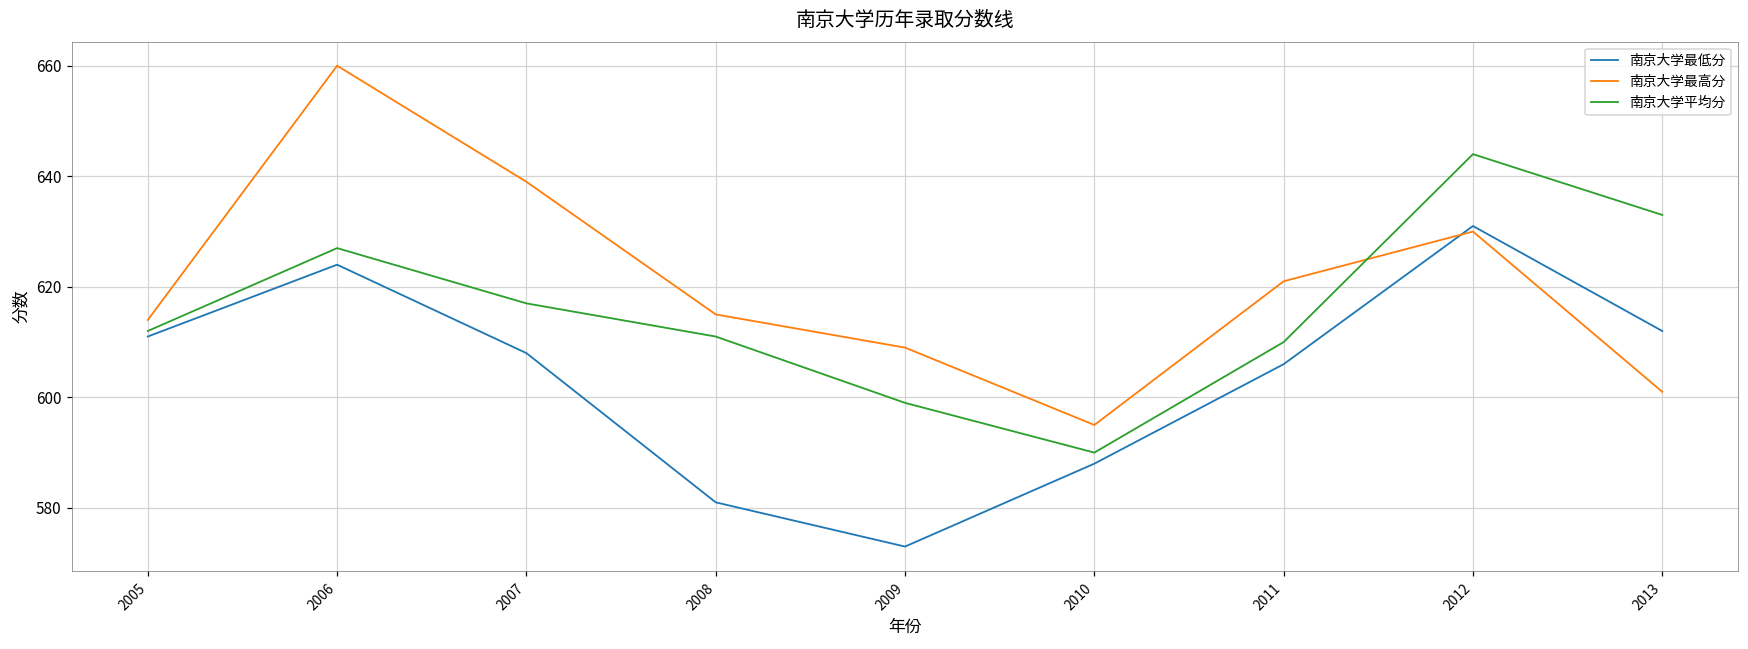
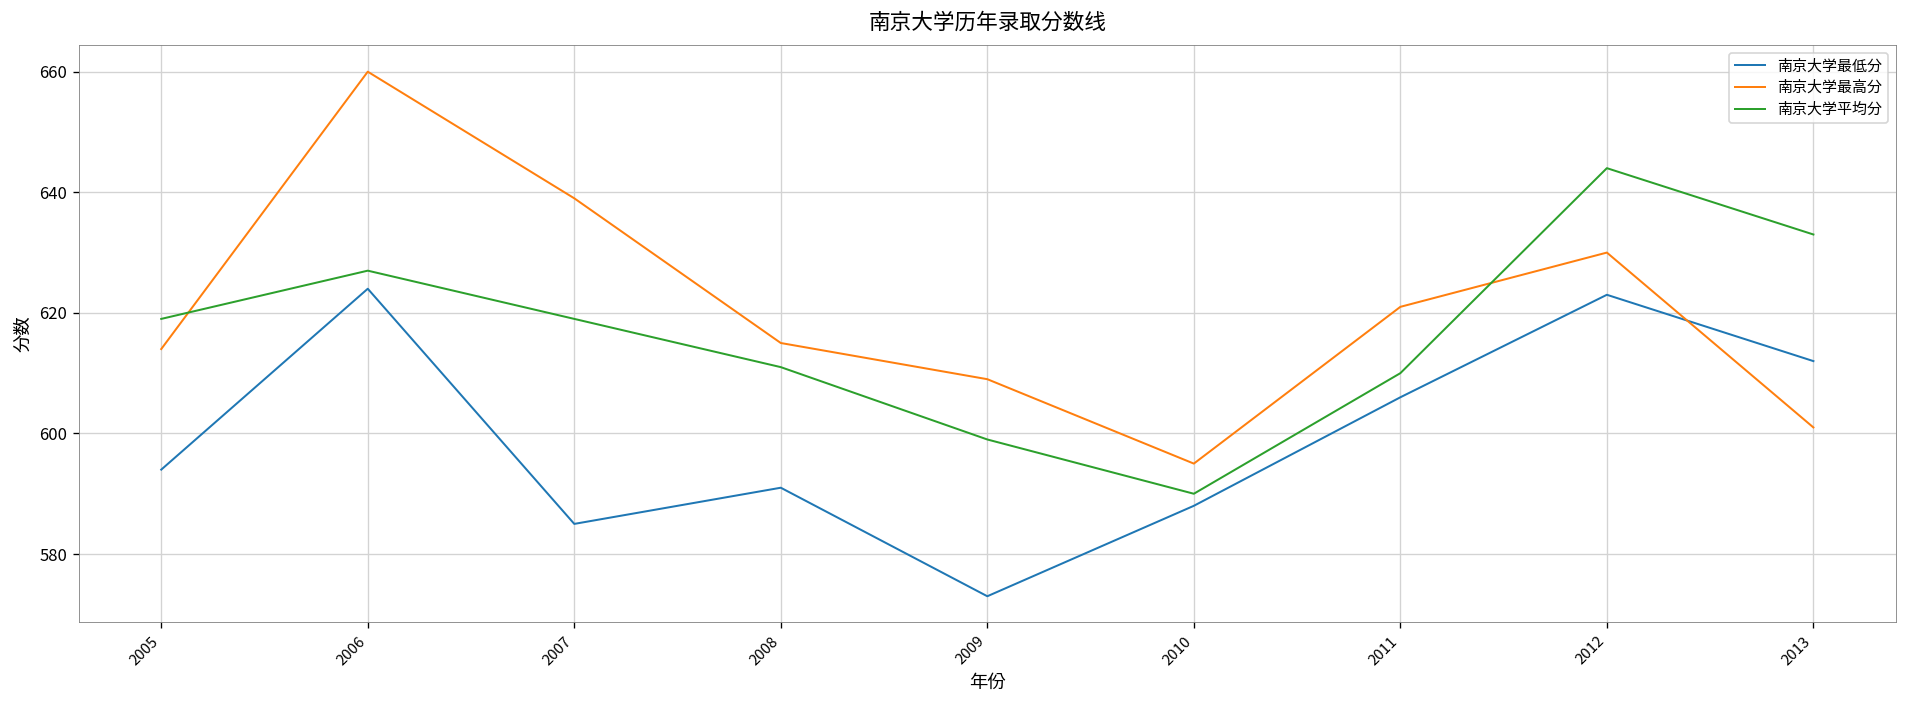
  {
    "南京大学最低分": {
-     "2005": 611,
+     "2005": 594,
      "2006": 624,
-     "2007": 608,
-     "2008": 581,
+     "2007": 585,
+     "2008": 591,
      "2009": 573,
      "2010": 588,
      "2011": 606,
-     "2012": 631,
+     "2012": 623,
      "2013": 612
    },
    "南京大学最高分": {
      "2005": 614,
      "2006": 660,
      "2007": 639,
      "2008": 615,
      "2009": 609,
      "2010": 595,
      "2011": 621,
      "2012": 630,
      "2013": 601
    },
    "南京大学平均分": {
-     "2005": 612,
+     "2005": 619,
      "2006": 627,
-     "2007": 617,
+     "2007": 619,
      "2008": 611,
      "2009": 599,
      "2010": 590,
      "2011": 610,
      "2012": 644,
      "2013": 633
    }
  }
